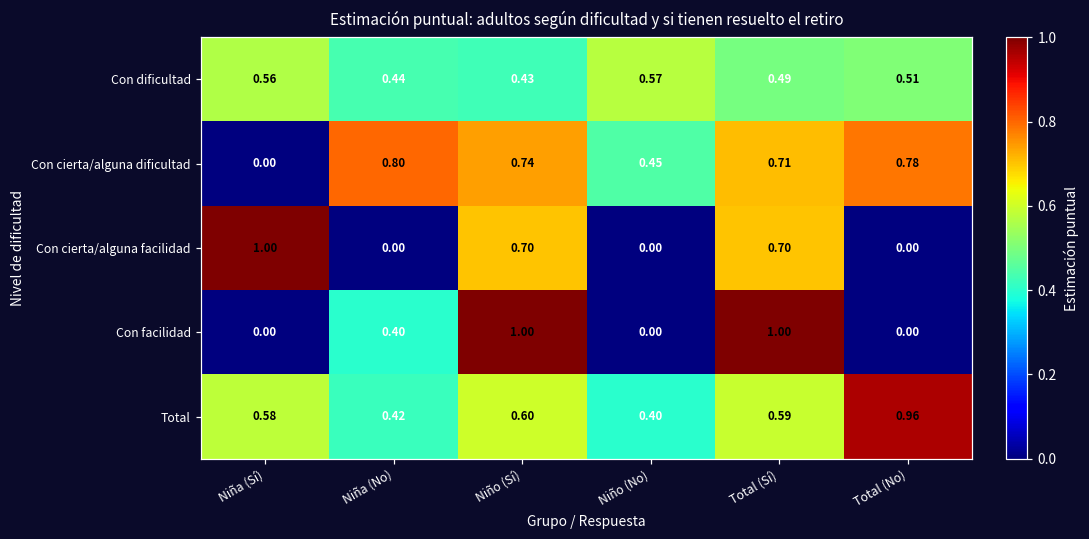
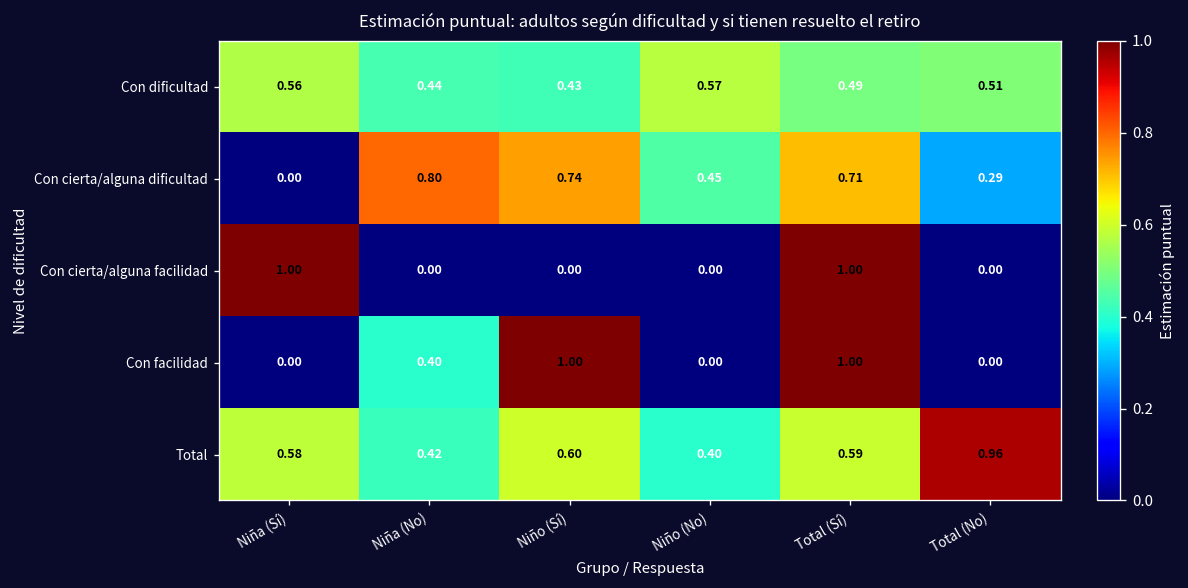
  {
    "Con dificultad": {
      "Niña (Sí)": 0.56,
      "Niña (No)": 0.44,
      "Niño (Sí)": 0.43,
      "Niño (No)": 0.57,
      "Total (Sí)": 0.49,
      "Total (No)": 0.51
    },
    "Con cierta/alguna dificultad": {
      "Niña (Sí)": 0.00,
      "Niña (No)": 0.80,
      "Niño (Sí)": 0.74,
      "Niño (No)": 0.45,
      "Total (Sí)": 0.71,
-     "Total (No)": 0.78
+     "Total (No)": 0.29
    },
    "Con cierta/alguna facilidad": {
      "Niña (Sí)": 1.00,
      "Niña (No)": 0.00,
-     "Niño (Sí)": 0.70,
+     "Niño (Sí)": 0.00,
      "Niño (No)": 0.00,
-     "Total (Sí)": 0.70,
+     "Total (Sí)": 1.00,
      "Total (No)": 0.00
    },
    "Con facilidad": {
      "Niña (Sí)": 0.00,
      "Niña (No)": 0.40,
      "Niño (Sí)": 1.00,
      "Niño (No)": 0.00,
      "Total (Sí)": 1.00,
      "Total (No)": 0.00
    },
    "Total": {
      "Niña (Sí)": 0.58,
      "Niña (No)": 0.42,
      "Niño (Sí)": 0.60,
      "Niño (No)": 0.40,
      "Total (Sí)": 0.59,
      "Total (No)": 0.96
    }
  }
